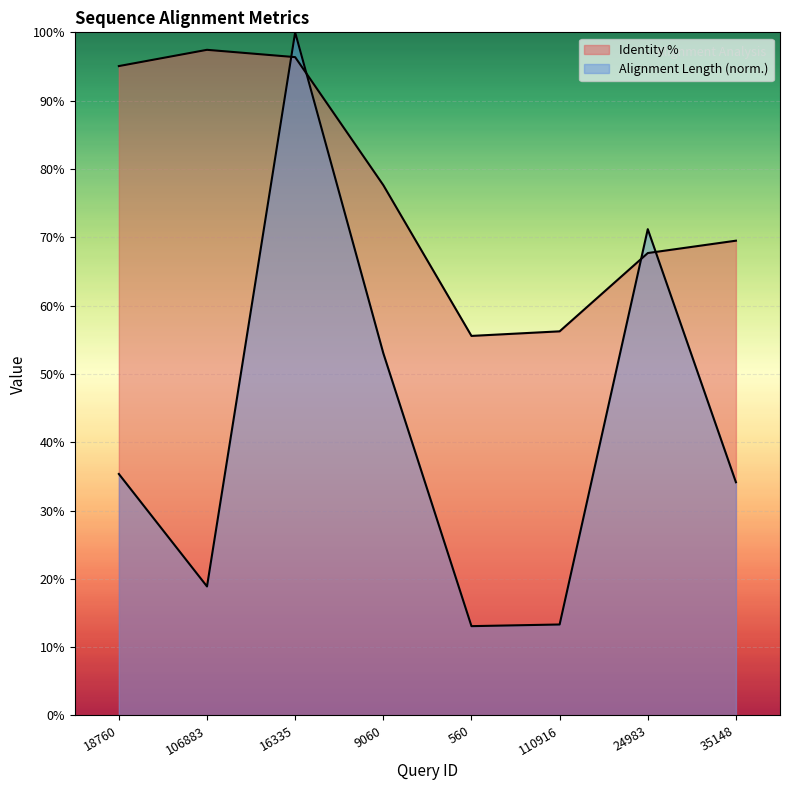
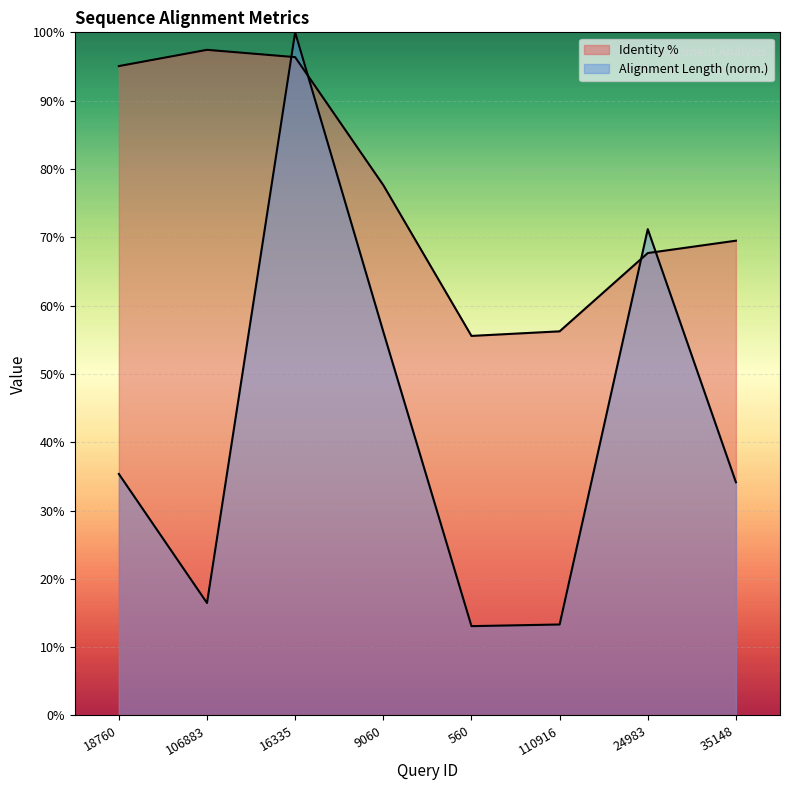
  {
    "Identity %": {
      "18760": "95%",
      "106883": "97%",
      "16335": "96%",
      "9060": "78%",
      "560": "56%",
      "110916": "56%",
      "24983": "68%",
      "35148": "70%"
    },
    "Alignment Length (norm.)": {
      "18760": "35%",
-     "106883": "19%",
+     "106883": "16%",
      "16335": "100%",
-     "9060": "53%",
+     "9060": "56%",
      "560": "13%",
      "110916": "13%",
      "24983": "71%",
      "35148": "34%"
    }
  }
